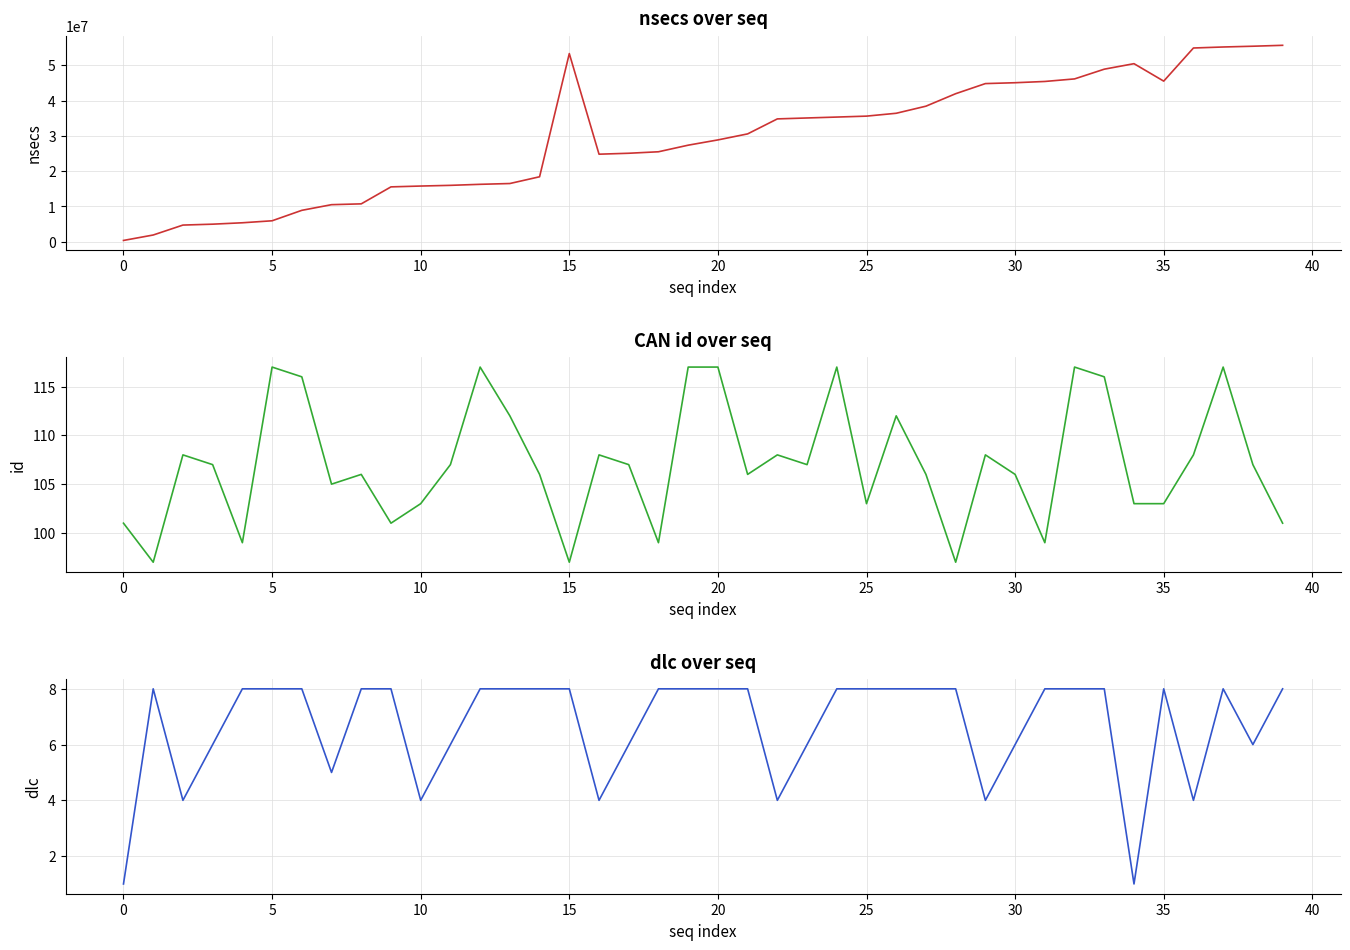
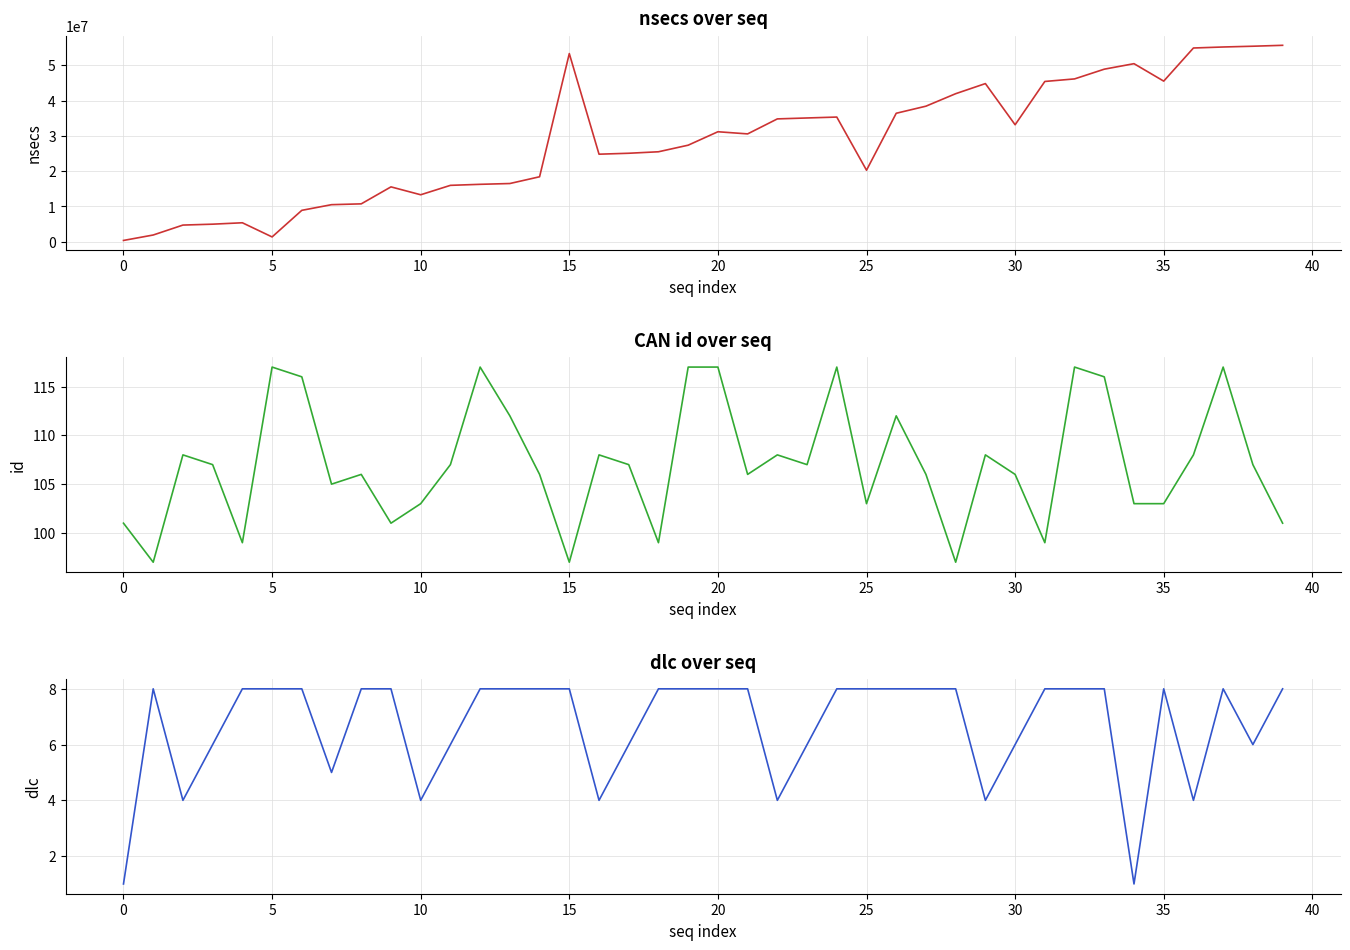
  {
    "nsecs over seq": {
      "0": 0,
-     "5": 6000000,
-     "10": 16000000,
+     "5": 1000000,
+     "10": 13000000,
      "15": 53000000,
-     "20": 29000000,
-     "25": 36000000,
-     "30": 45000000,
+     "20": 31000000,
+     "25": 20000000,
+     "30": 33000000,
      "35": 46000000
    },
    "CAN id over seq": {
      "0": 101,
      "5": 117,
      "10": 103,
      "15": 97,
      "20": 117,
      "25": 103,
      "30": 106,
      "35": 103
    },
    "dlc over seq": {
      "0": 1.0,
      "5": 8.0,
      "10": 4.0,
      "15": 8.0,
      "20": 8.0,
      "25": 8.0,
      "30": 6.0,
      "35": 8.0
    }
  }
